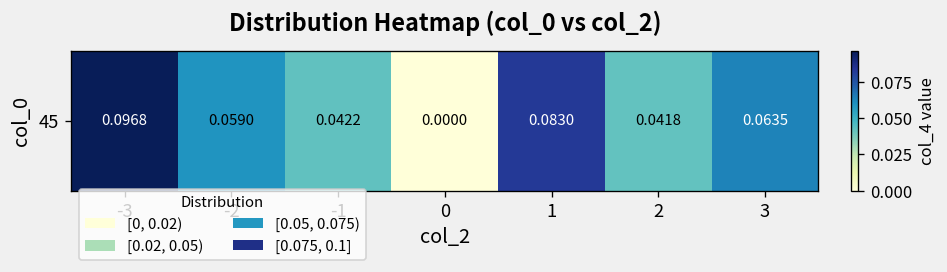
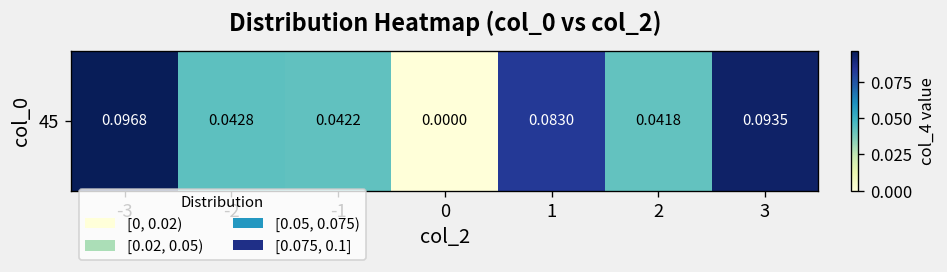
  {
    "45": {
      "-3": 0.0968,
-     "-2": 0.0590,
+     "-2": 0.0428,
      "-1": 0.0422,
      "0": 0.0000,
      "1": 0.0830,
      "2": 0.0418,
-     "3": 0.0635
+     "3": 0.0935
    }
  }
